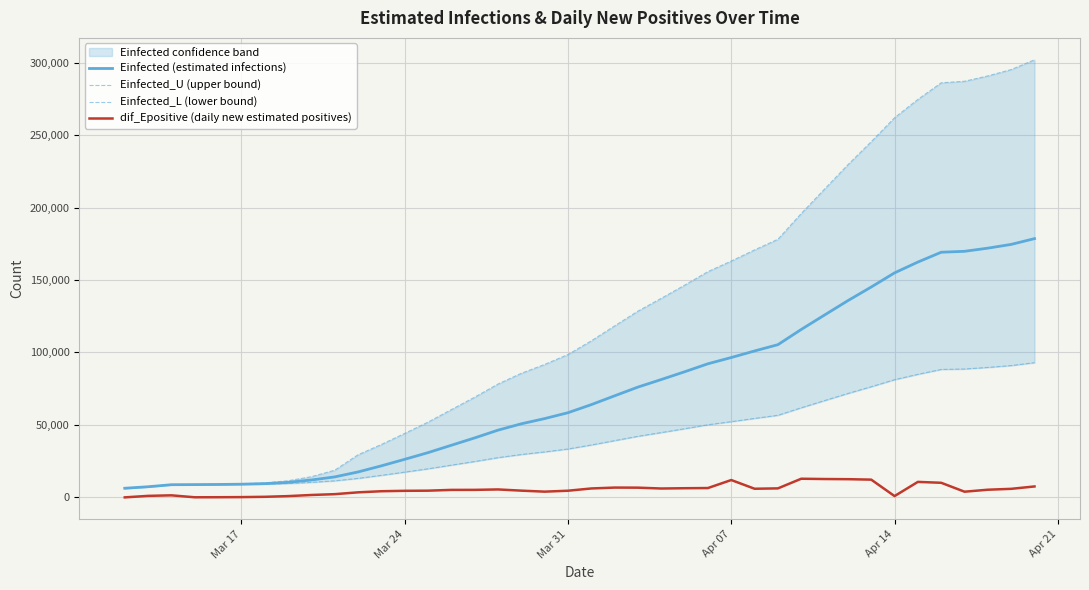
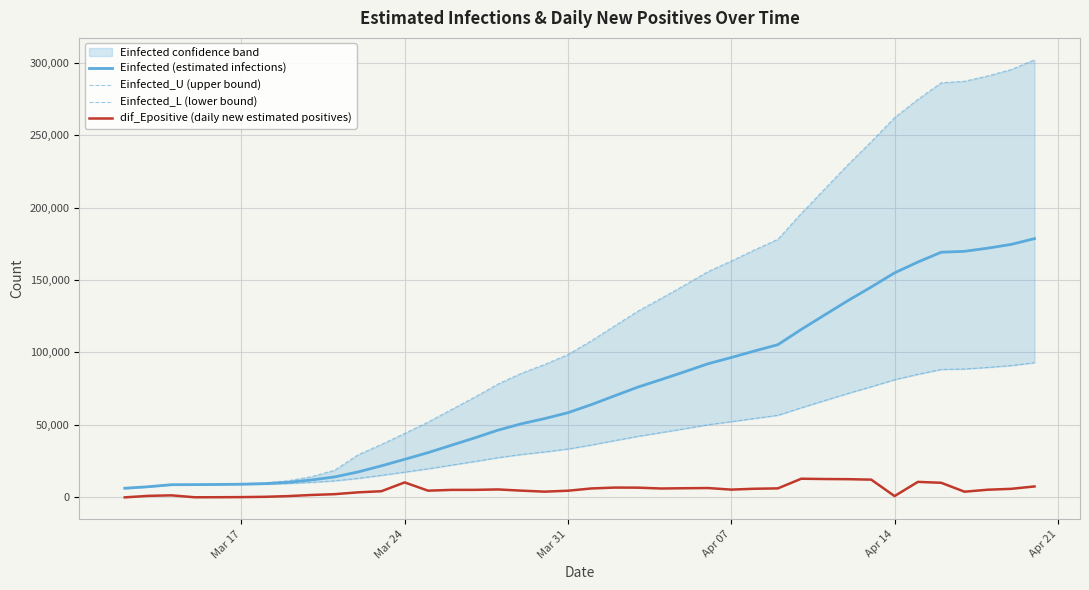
  {
    "dif_Epositive (daily new estimated positives)": {
      "Mar 17": "0",
-     "Mar 24": "5,000",
+     "Mar 24": "10,000",
      "Mar 31": "5,000",
-     "Apr 07": "12,000",
+     "Apr 07": "5,000",
      "Apr 14": "1,000"
    }
  }
